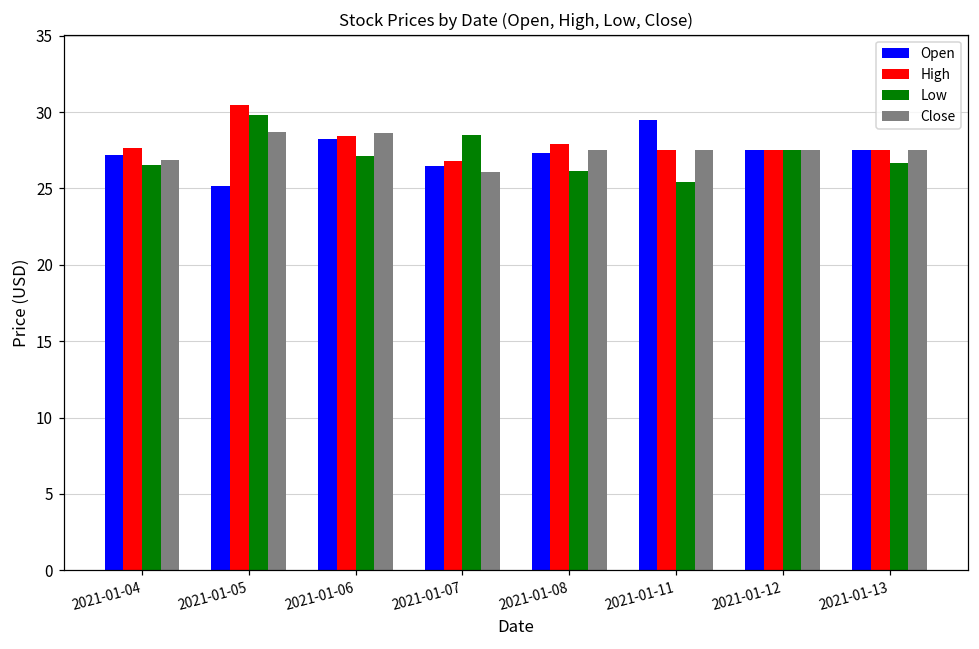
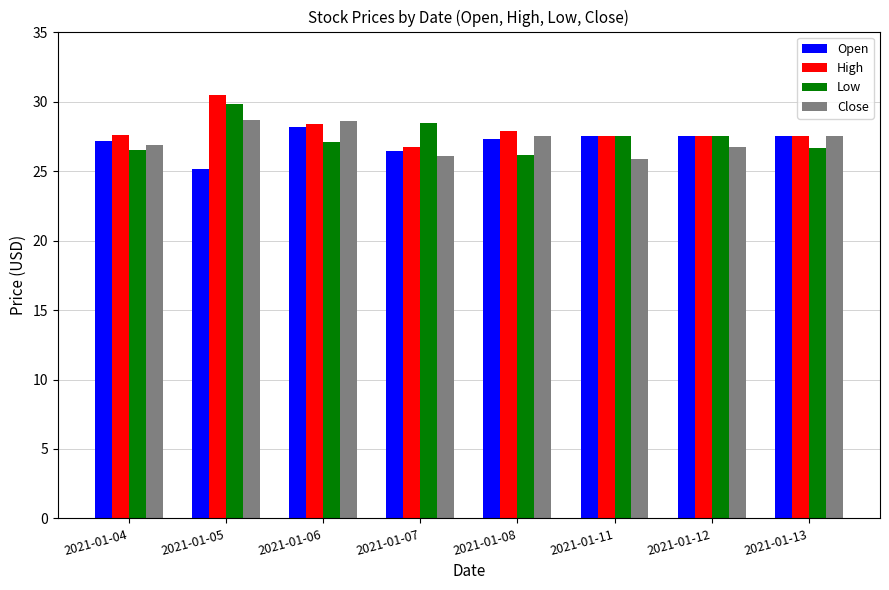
  {
    "Open": {
      "2021-01-04": 27.2,
      "2021-01-05": 25.2,
      "2021-01-06": 28.2,
      "2021-01-07": 26.5,
      "2021-01-08": 27.3,
-     "2021-01-11": 29.5,
+     "2021-01-11": 27.5,
      "2021-01-12": 27.5,
      "2021-01-13": 27.5
    },
    "High": {
      "2021-01-04": 27.6,
      "2021-01-05": 30.5,
      "2021-01-06": 28.4,
      "2021-01-07": 26.8,
      "2021-01-08": 27.9,
      "2021-01-11": 27.5,
      "2021-01-12": 27.5,
      "2021-01-13": 27.5
    },
    "Low": {
      "2021-01-04": 26.6,
      "2021-01-05": 29.8,
      "2021-01-06": 27.1,
      "2021-01-07": 28.5,
      "2021-01-08": 26.1,
-     "2021-01-11": 25.4,
+     "2021-01-11": 27.5,
      "2021-01-12": 27.5,
      "2021-01-13": 26.7
    },
    "Close": {
      "2021-01-04": 26.9,
      "2021-01-05": 28.7,
      "2021-01-06": 28.6,
      "2021-01-07": 26.1,
      "2021-01-08": 27.5,
-     "2021-01-11": 27.5,
-     "2021-01-12": 27.5,
+     "2021-01-11": 25.9,
+     "2021-01-12": 26.8,
      "2021-01-13": 27.5
    }
  }
